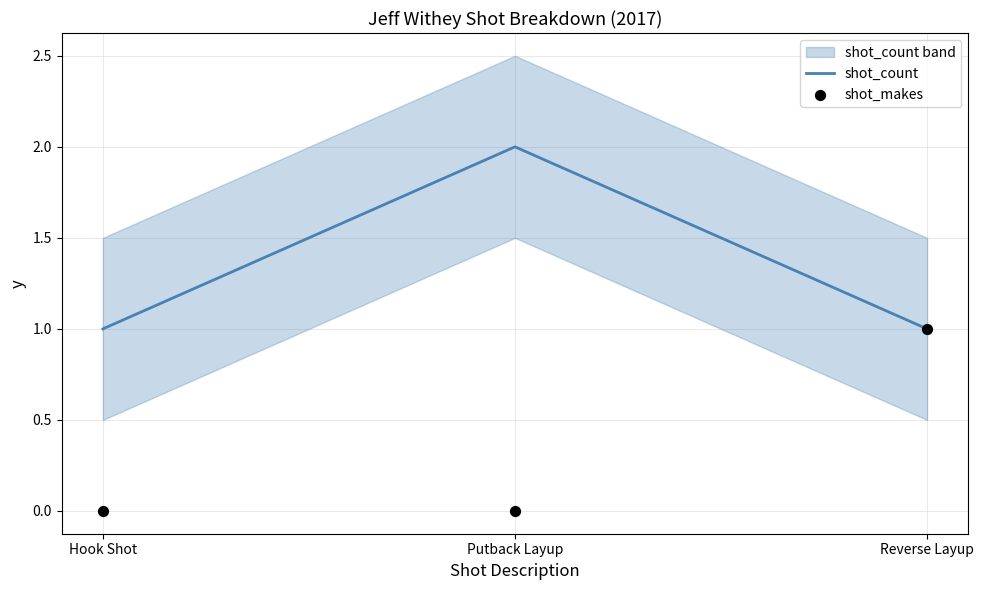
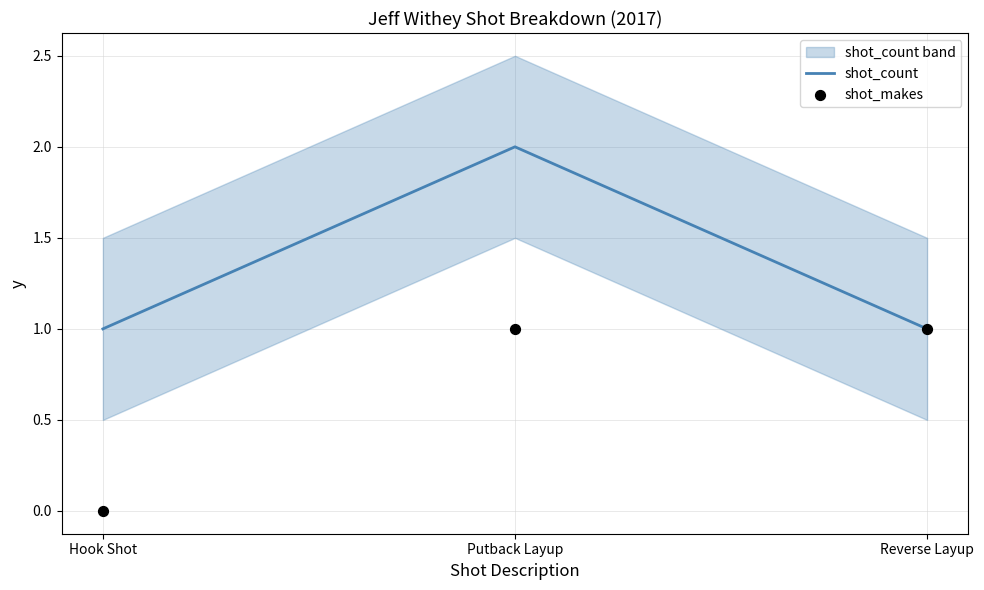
  {
    "shot_makes": {
-     "Putback Layup": 0
+     "Putback Layup": 1
    }
  }
